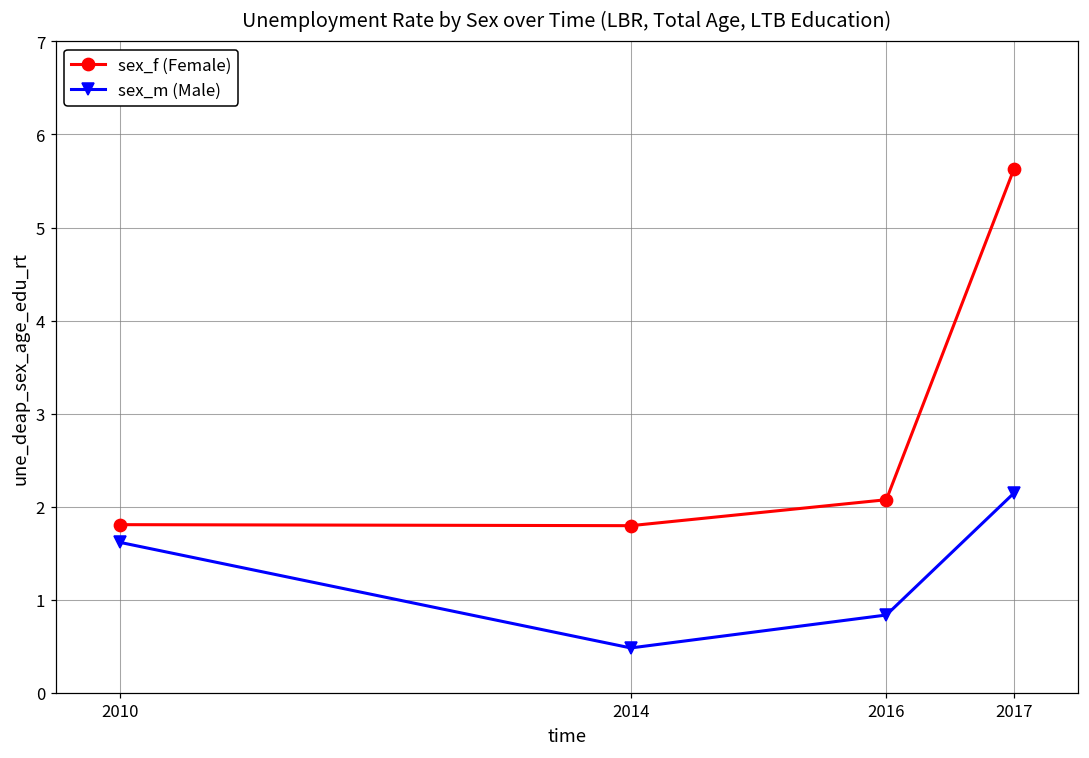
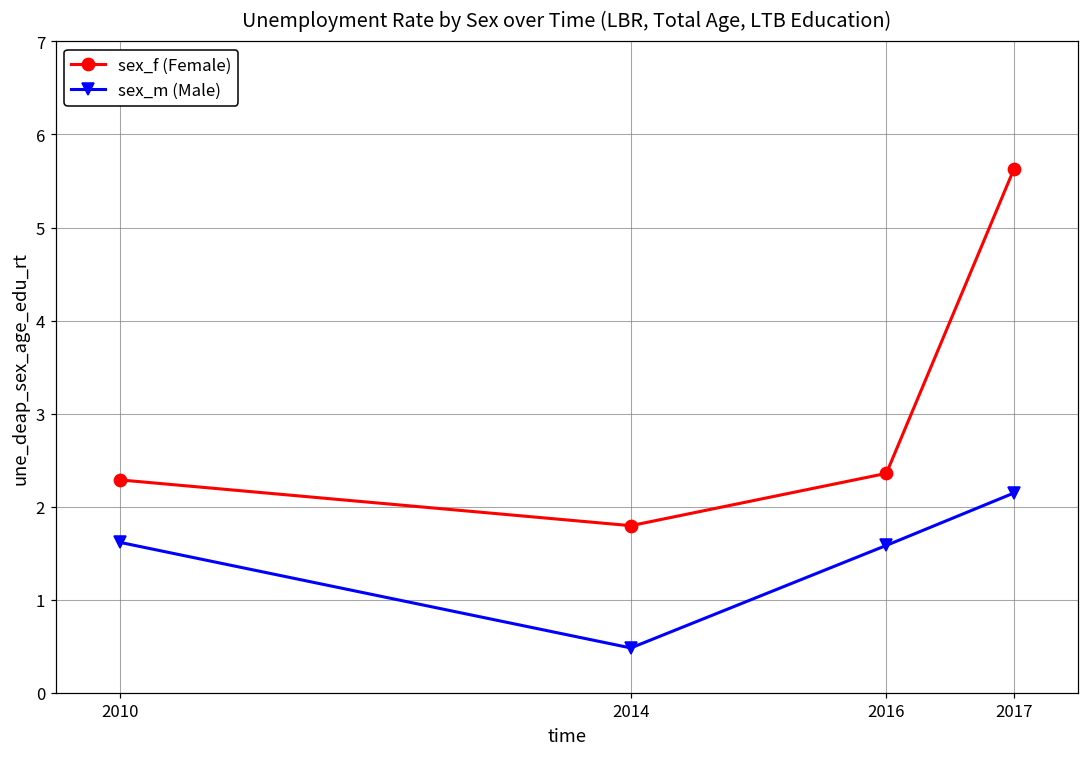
  {
    "sex_f (Female)": {
-     "2010": 1.8,
+     "2010": 2.3,
      "2014": 1.8,
-     "2016": 2.1,
+     "2016": 2.4,
      "2017": 5.6
    },
    "sex_m (Male)": {
      "2010": 1.6,
      "2014": 0.5,
-     "2016": 0.8,
+     "2016": 1.6,
      "2017": 2.1
    }
  }
